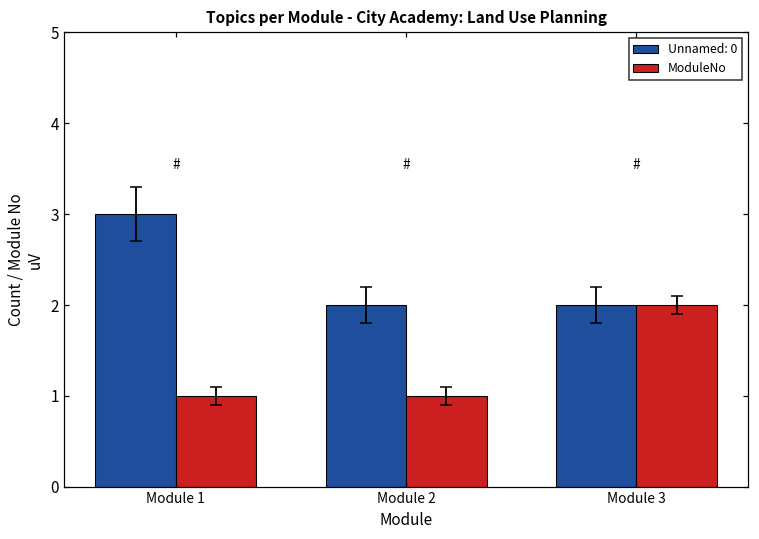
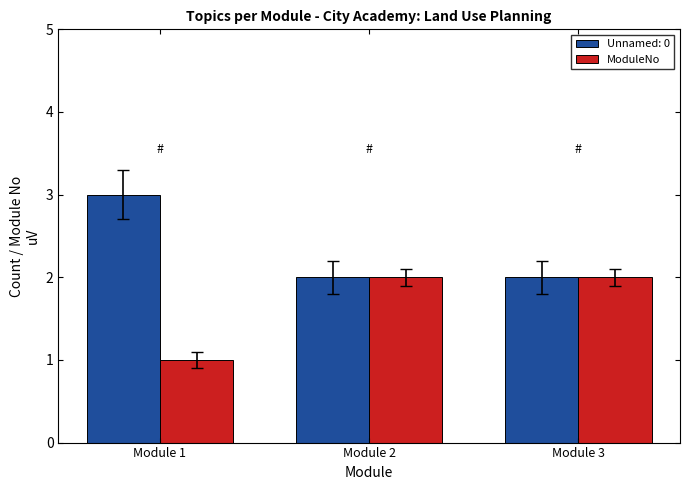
  {
    "ModuleNo": {
      "Module 1": 1,
-     "Module 2": 1,
+     "Module 2": 2,
      "Module 3": 2
    }
  }
